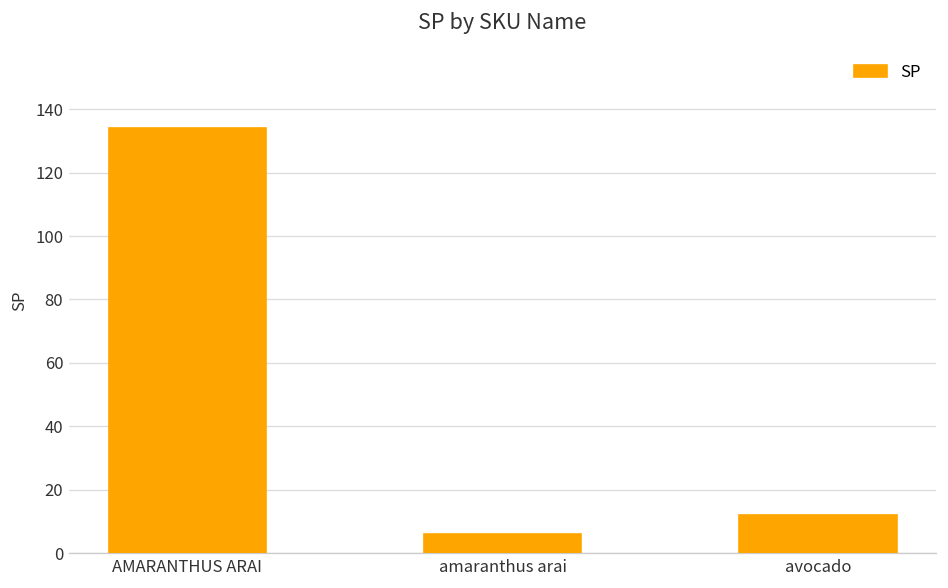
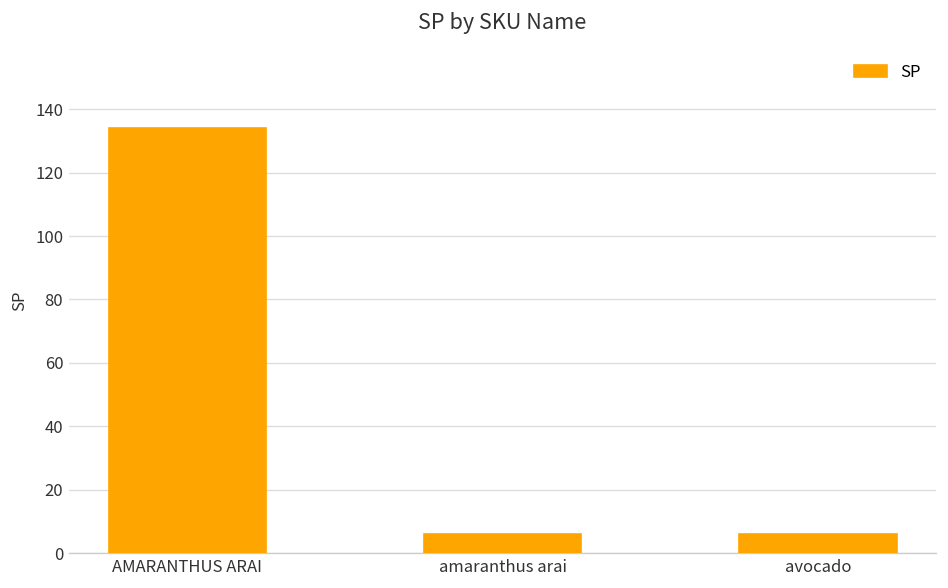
  {
    "AMARANTHUS ARAI": 134,
    "amaranthus arai": 6,
-   "avocado": 12
+   "avocado": 6
  }
